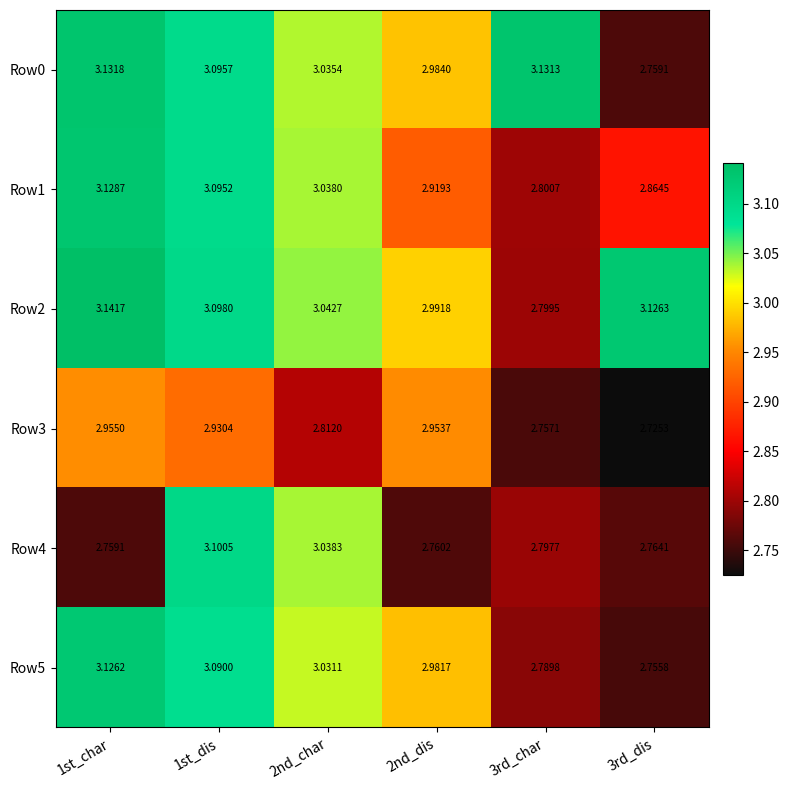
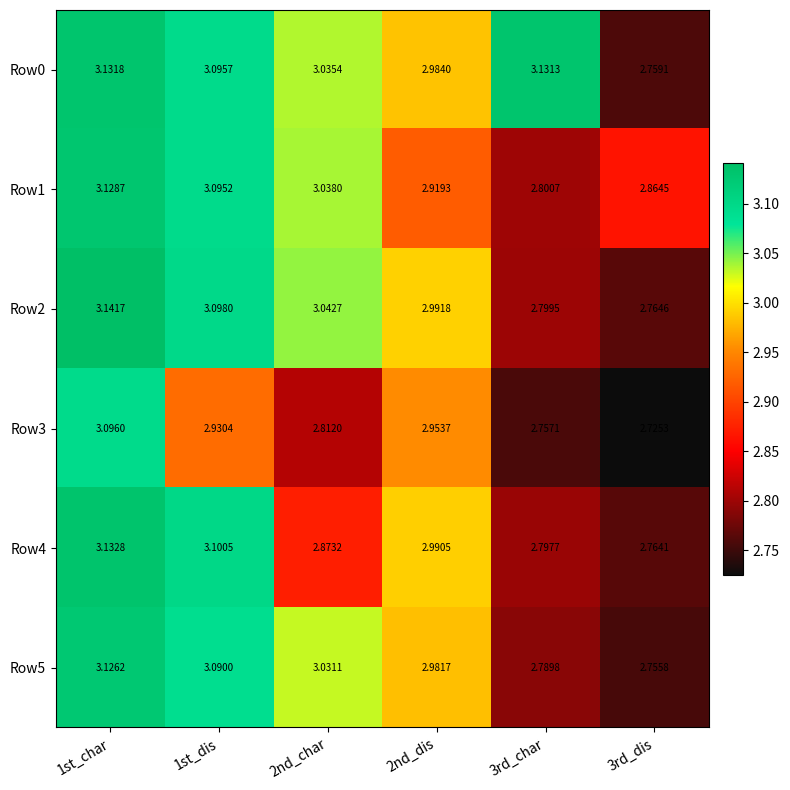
  {
    "Row0": {
      "1st_char": 3.1318,
      "1st_dis": 3.0957,
      "2nd_char": 3.0354,
      "2nd_dis": 2.9840,
      "3rd_char": 3.1313,
      "3rd_dis": 2.7591
    },
    "Row1": {
      "1st_char": 3.1287,
      "1st_dis": 3.0952,
      "2nd_char": 3.0380,
      "2nd_dis": 2.9193,
      "3rd_char": 2.8007,
      "3rd_dis": 2.8645
    },
    "Row2": {
      "1st_char": 3.1417,
      "1st_dis": 3.0980,
      "2nd_char": 3.0427,
      "2nd_dis": 2.9918,
      "3rd_char": 2.7995,
-     "3rd_dis": 3.1263
+     "3rd_dis": 2.7646
    },
    "Row3": {
-     "1st_char": 2.9550,
+     "1st_char": 3.0960,
      "1st_dis": 2.9304,
      "2nd_char": 2.8120,
      "2nd_dis": 2.9537,
      "3rd_char": 2.7571
    },
    "Row4": {
-     "1st_char": 2.7591,
+     "1st_char": 3.1328,
      "1st_dis": 3.1005,
-     "2nd_char": 3.0383,
-     "2nd_dis": 2.7602,
+     "2nd_char": 2.8732,
+     "2nd_dis": 2.9905,
      "3rd_char": 2.7977,
      "3rd_dis": 2.7641
    },
    "Row5": {
      "1st_char": 3.1262,
      "1st_dis": 3.0900,
      "2nd_char": 3.0311,
      "2nd_dis": 2.9817,
      "3rd_char": 2.7898,
      "3rd_dis": 2.7558
    }
  }
